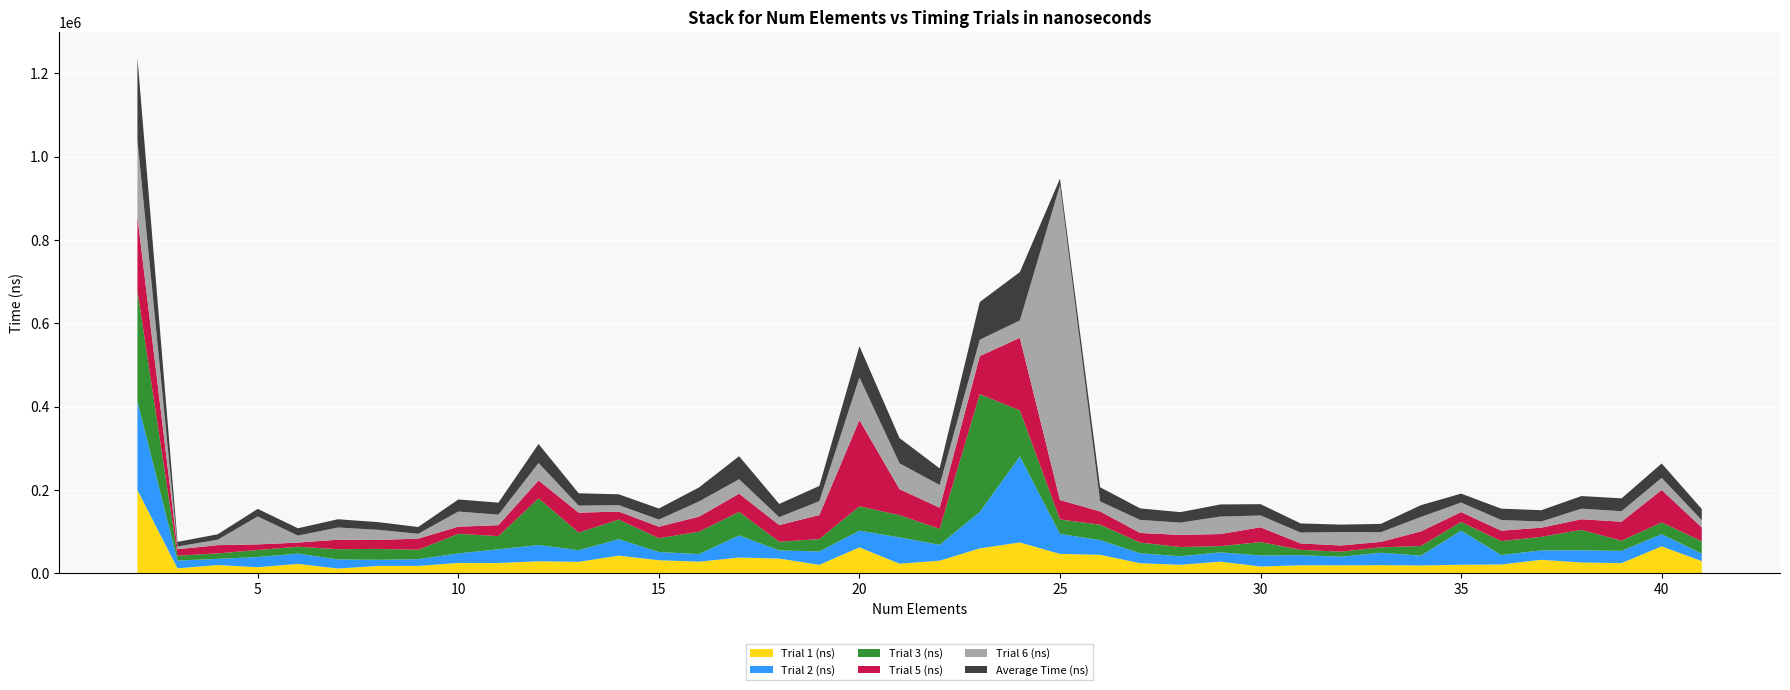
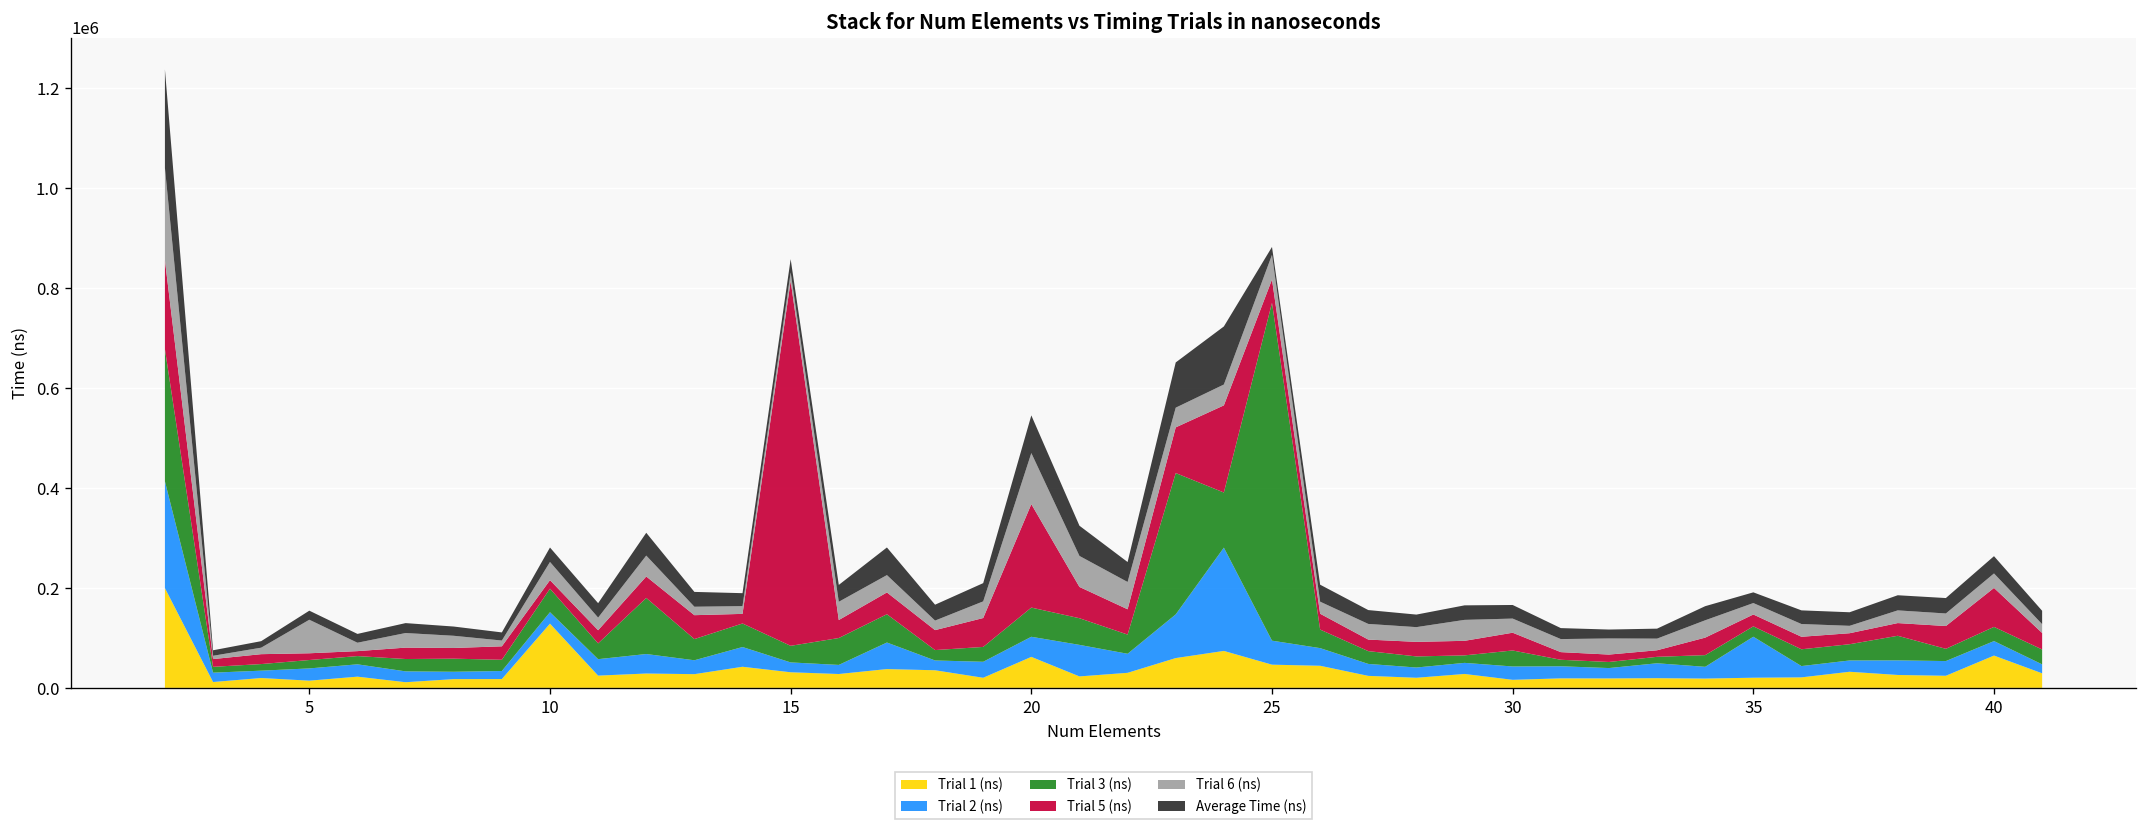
  {
    "Trial 1 (ns)": {
      "5": 10000,
-     "10": 20000,
+     "10": 130000,
      "15": 30000,
      "20": 60000,
      "25": 50000,
      "30": 20000,
      "35": 20000,
      "40": 60000
    },
    "Trial 2 (ns)": {
      "5": 20000,
      "10": 20000,
      "15": 20000,
      "20": 40000,
      "25": 50000,
      "30": 30000,
      "35": 80000,
      "40": 30000
    },
    "Trial 3 (ns)": {
      "5": 20000,
      "10": 50000,
      "15": 30000,
      "20": 60000,
-     "25": 30000,
+     "25": 680000,
      "30": 30000,
      "35": 20000,
      "40": 30000
    },
    "Trial 5 (ns)": {
      "5": 10000,
      "10": 20000,
-     "15": 30000,
+     "15": 730000,
      "20": 210000,
      "25": 50000,
      "30": 40000,
      "35": 20000,
      "40": 80000
    },
    "Trial 6 (ns)": {
      "5": 70000,
      "10": 40000,
      "15": 20000,
      "20": 100000,
-     "25": 760000,
+     "25": 50000,
      "30": 30000,
      "35": 20000,
      "40": 30000
    },
    "Average Time (ns)": {
      "5": 20000,
      "10": 30000,
      "15": 30000,
      "20": 80000,
      "25": 20000,
      "30": 30000,
      "35": 20000,
      "40": 30000
    }
  }
